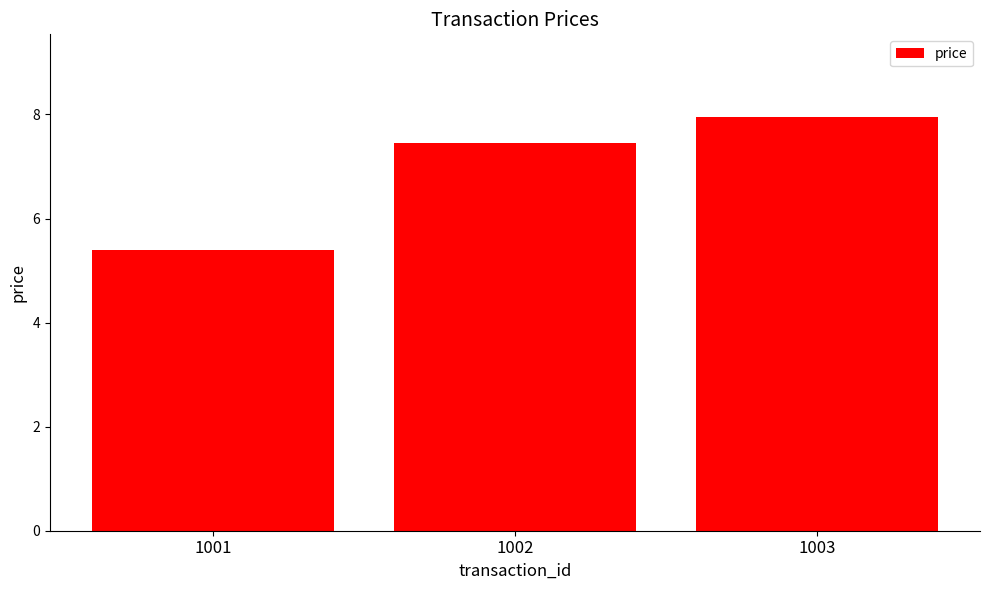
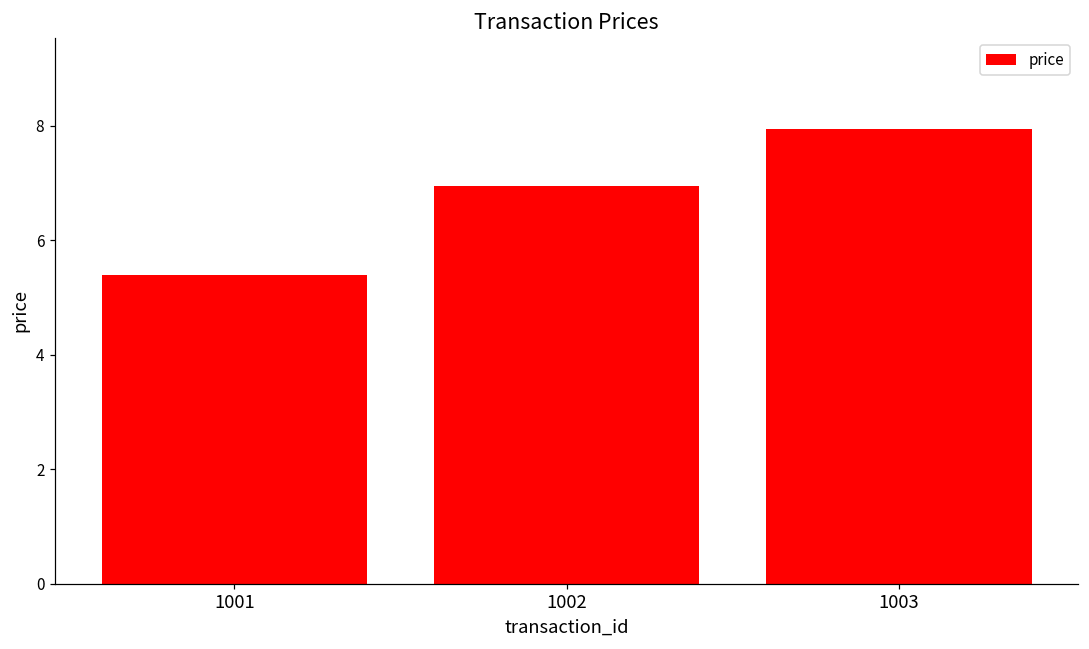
  {
    "1001": 5.4,
-   "1002": 7.5,
+   "1002": 7.0,
    "1003": 8.0
  }
